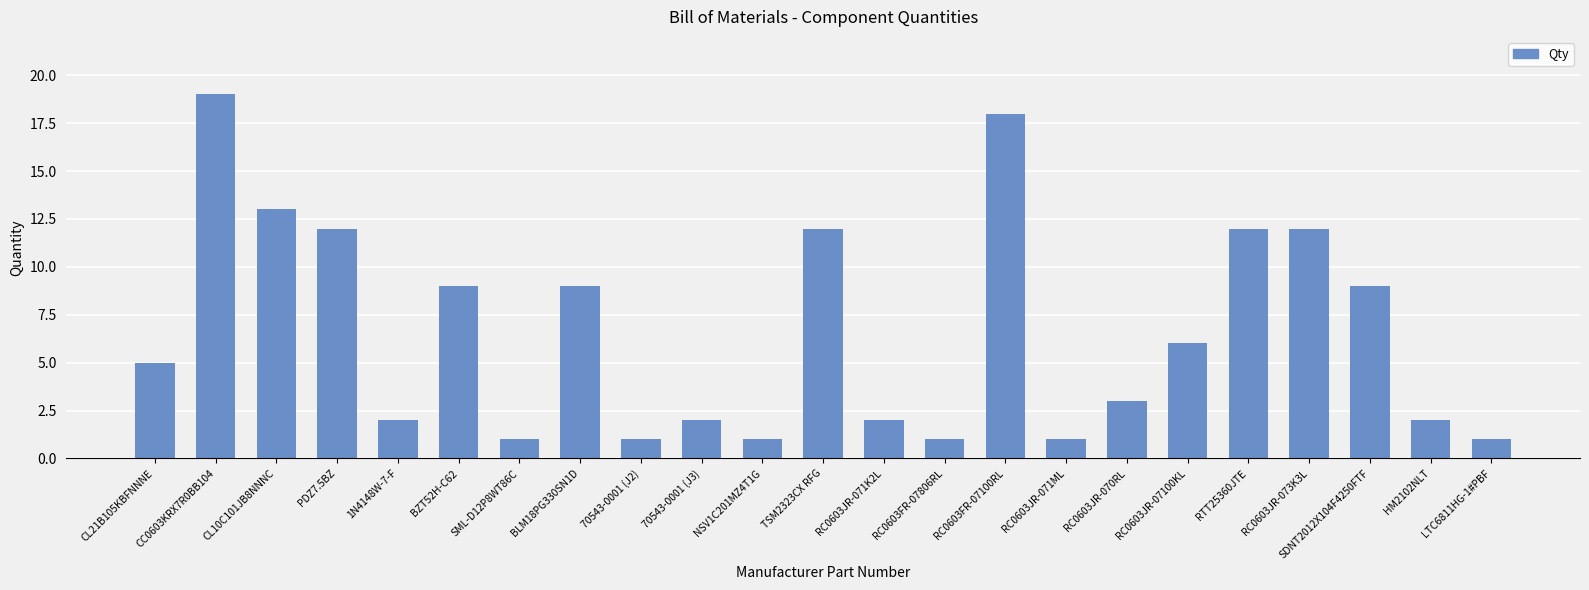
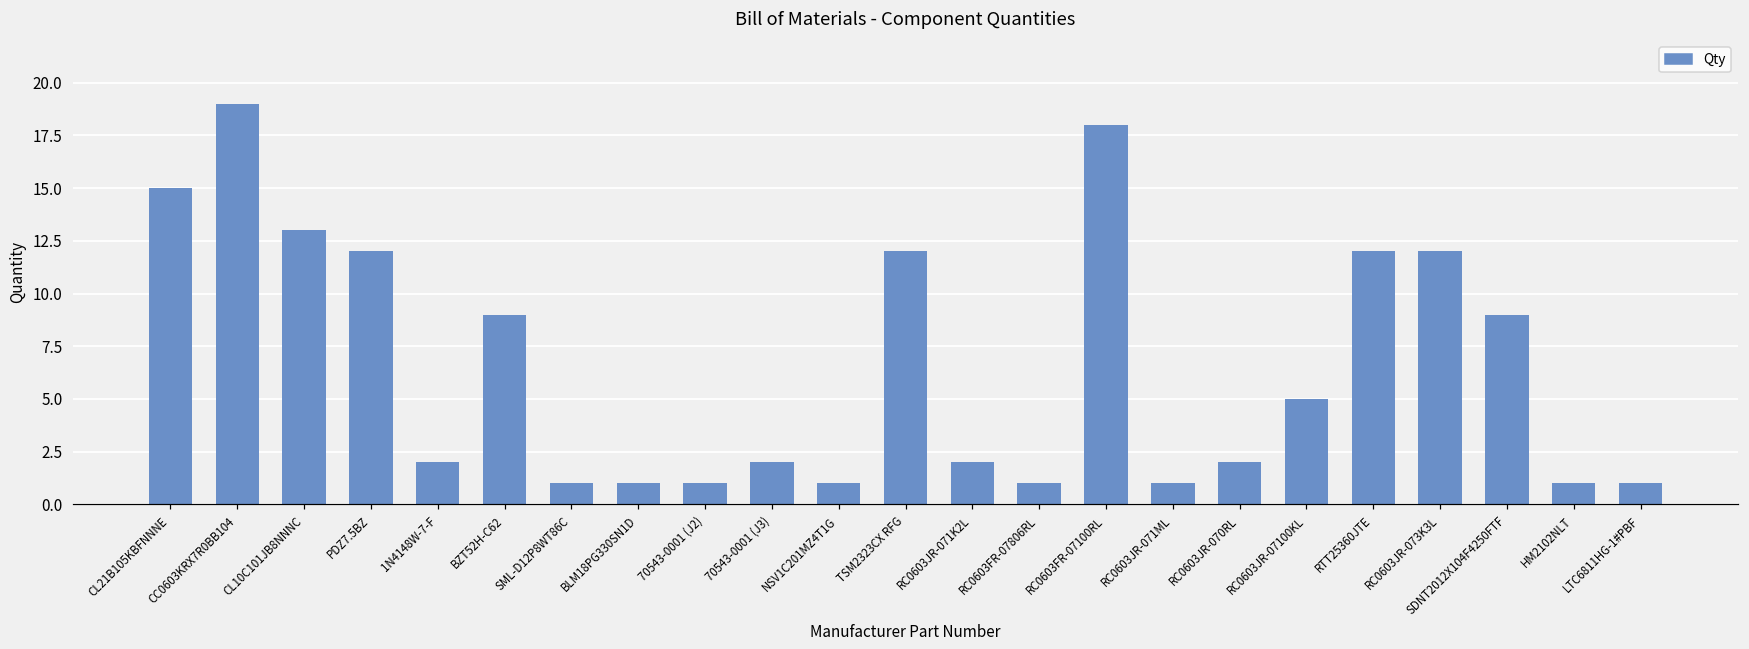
  {
-   "CL21B105KBFNNNE": 5,
+   "CL21B105KBFNNNE": 15,
    "CC0603KRX7R0BB104": 19,
    "CL10C101JB8NNNC": 13,
    "PDZ7.5BZ": 12,
    "1N4148W-7-F": 2,
    "BZT52H-C62": 9,
    "SML-D12P8WT86C": 1,
-   "BLM18PG330SN1D": 9,
+   "BLM18PG330SN1D": 1,
    "70543-0001 (J2)": 1,
    "70543-0001 (J3)": 2,
    "NSV1C201MZ4T1G": 1,
    "TSM2323CX RFG": 12,
    "RC0603JR-071K2L": 2,
    "RC0603FR-07806RL": 1,
    "RC0603FR-07100RL": 18,
    "RC0603JR-071ML": 1,
-   "RC0603JR-070RL": 3,
-   "RC0603JR-07100KL": 6,
+   "RC0603JR-070RL": 2,
+   "RC0603JR-07100KL": 5,
    "RTT25360JTE": 12,
    "RC0603JR-073K3L": 12,
    "SDNT2012X104F4250FTF": 9,
-   "HM2102NLT": 2,
+   "HM2102NLT": 1,
    "LTC6811HG-1#PBF": 1
  }
